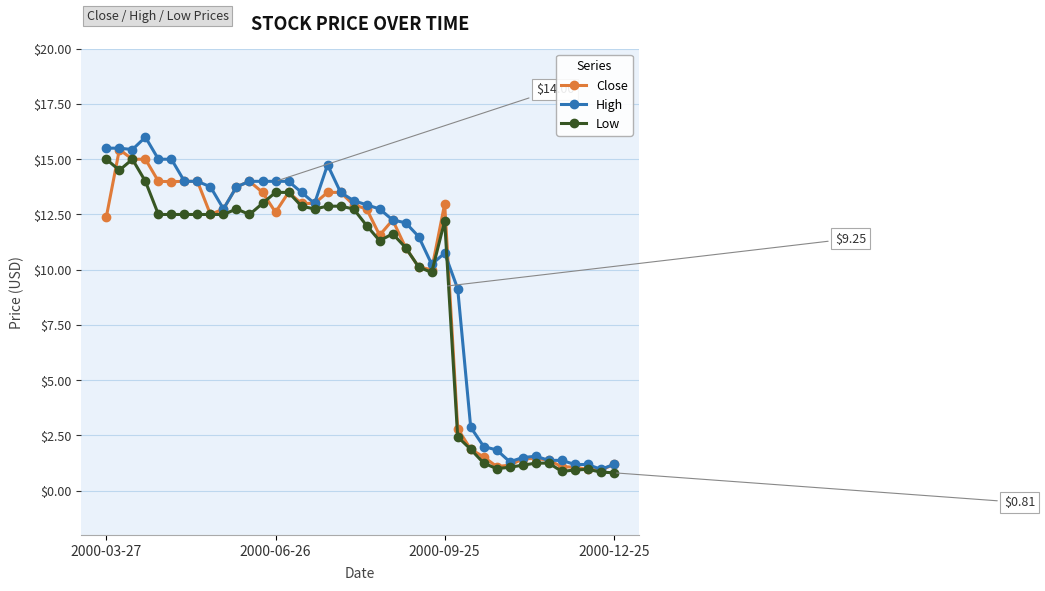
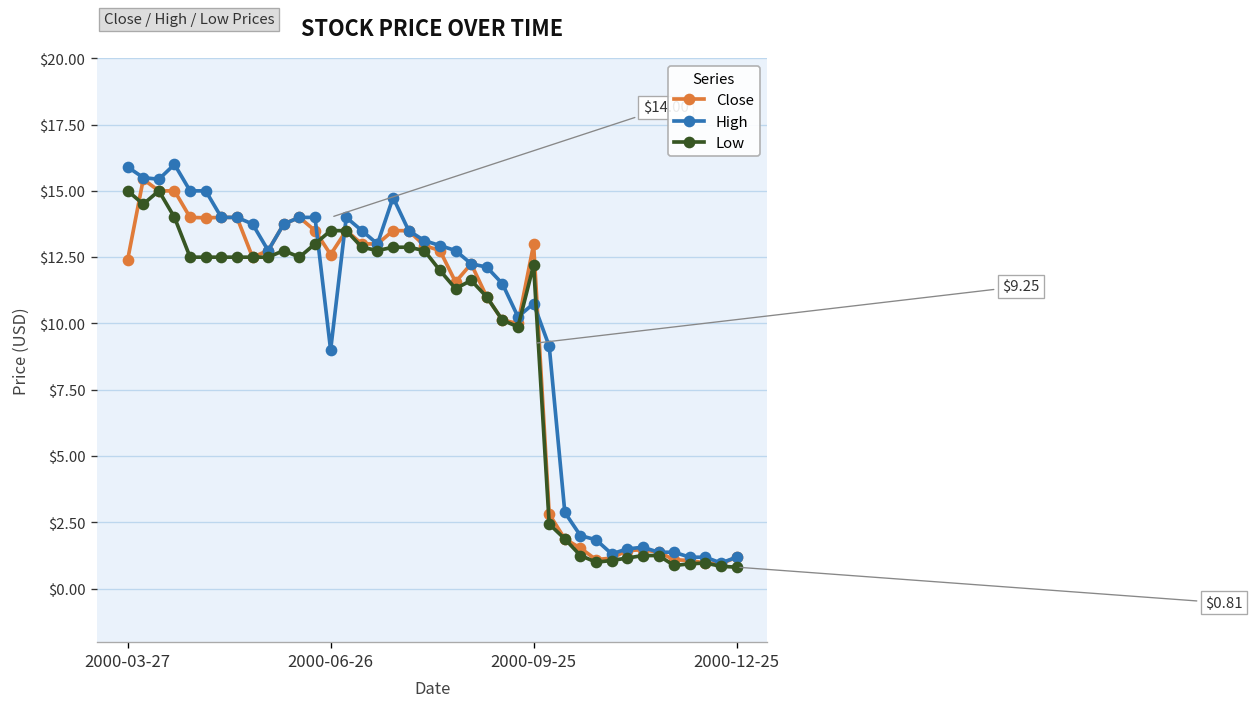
  {
    "Close": {
      "2000-03-27": "$12.4",
      "2000-06-26": "$12.6",
      "2000-09-25": "$13.0"
    },
    "High": {
-     "2000-03-27": "$15.5",
-     "2000-06-26": "$14"
+     "2000-03-27": "$15.9",
+     "2000-06-26": "$9"
    },
    "Low": {
      "2000-03-27": "$15.0",
      "2000-06-26": "$13.5",
      "2000-09-25": "$12.2"
    }
  }
